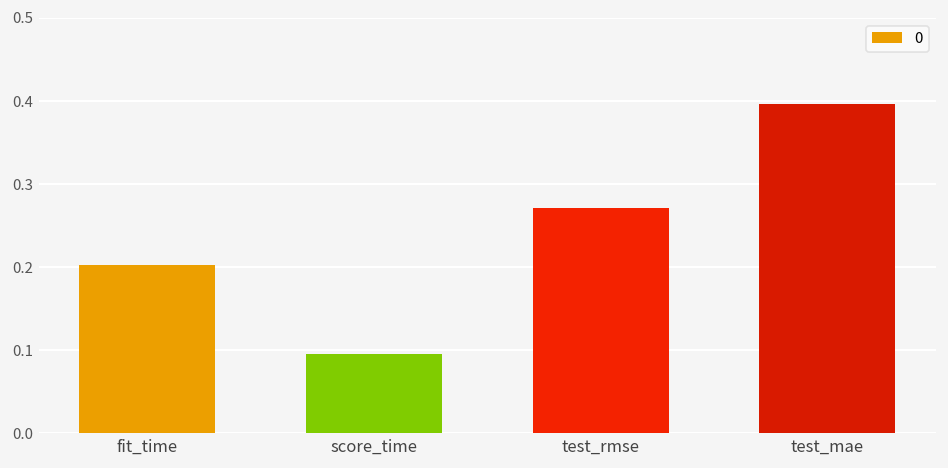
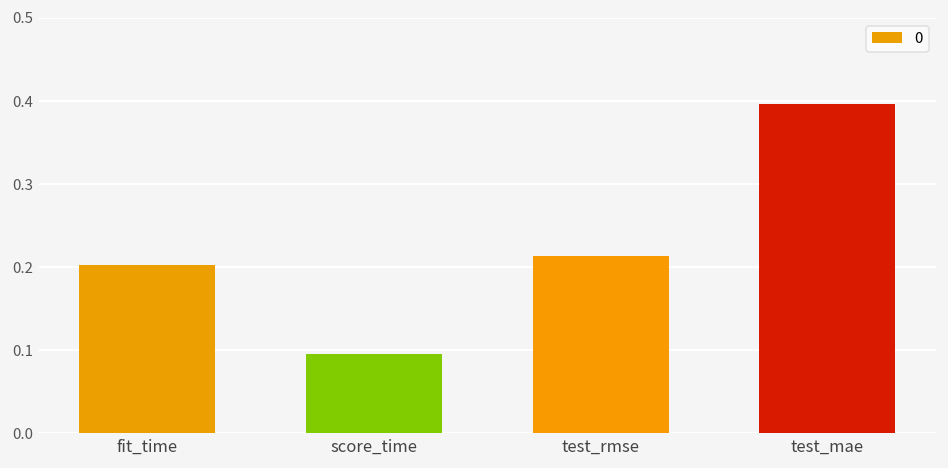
  {
    "fit_time": 0.20,
    "score_time": 0.10,
-   "test_rmse": 0.27,
+   "test_rmse": 0.21,
    "test_mae": 0.40
  }
